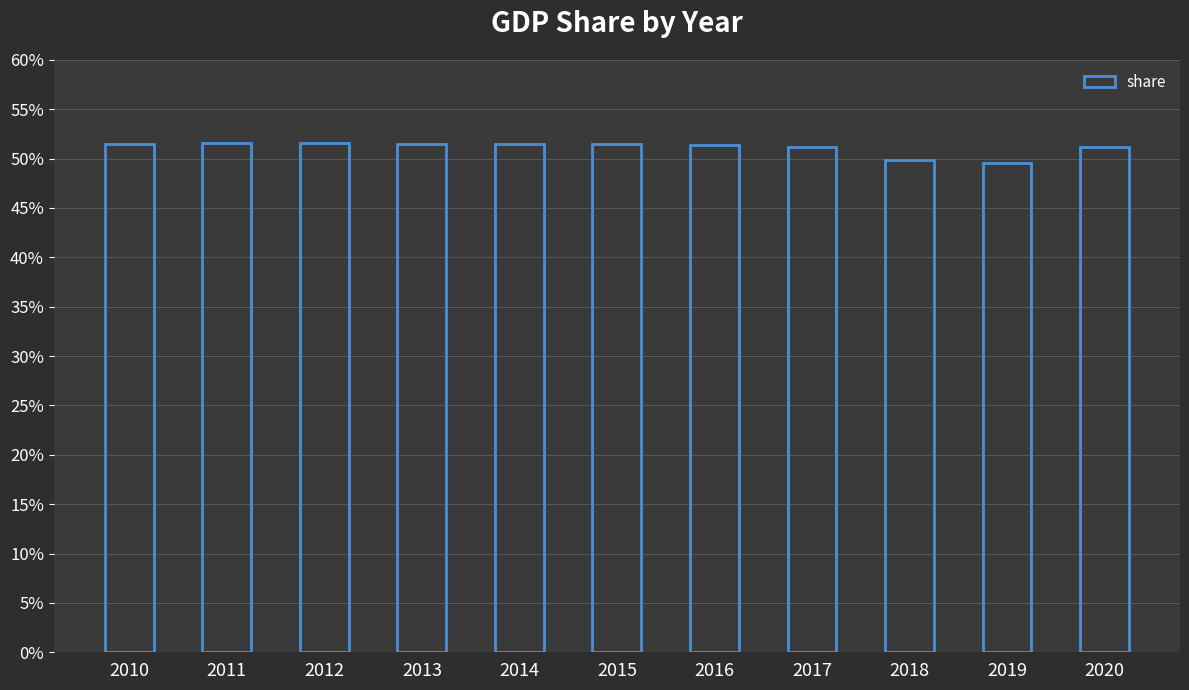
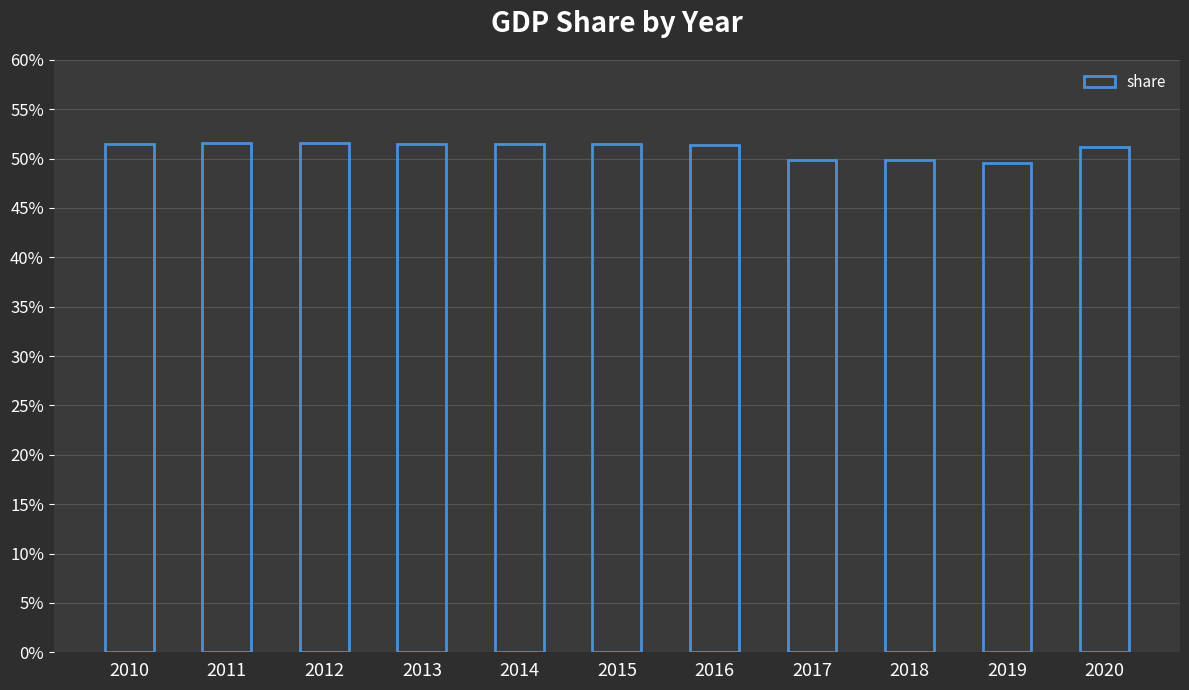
  {
    "2010": "51%",
    "2011": "52%",
    "2012": "52%",
    "2013": "51%",
    "2014": "51%",
    "2015": "51%",
    "2016": "51%",
-   "2017": "51%",
+   "2017": "50%",
    "2018": "50%",
    "2019": "50%",
    "2020": "51%"
  }
